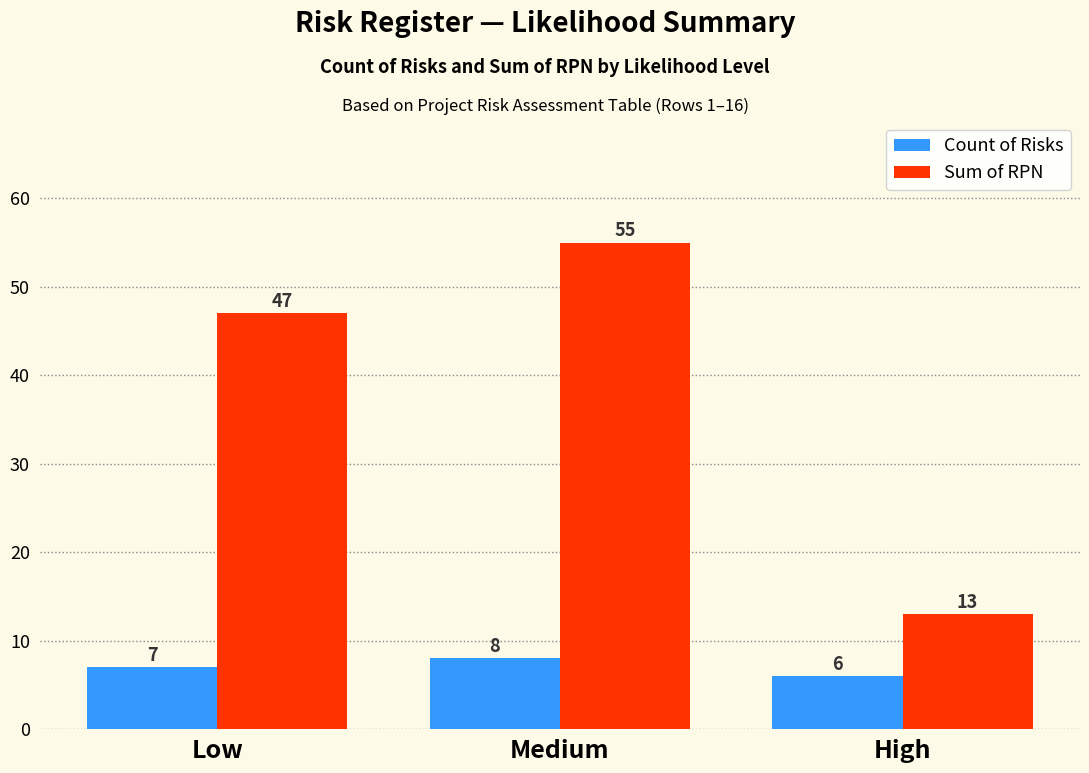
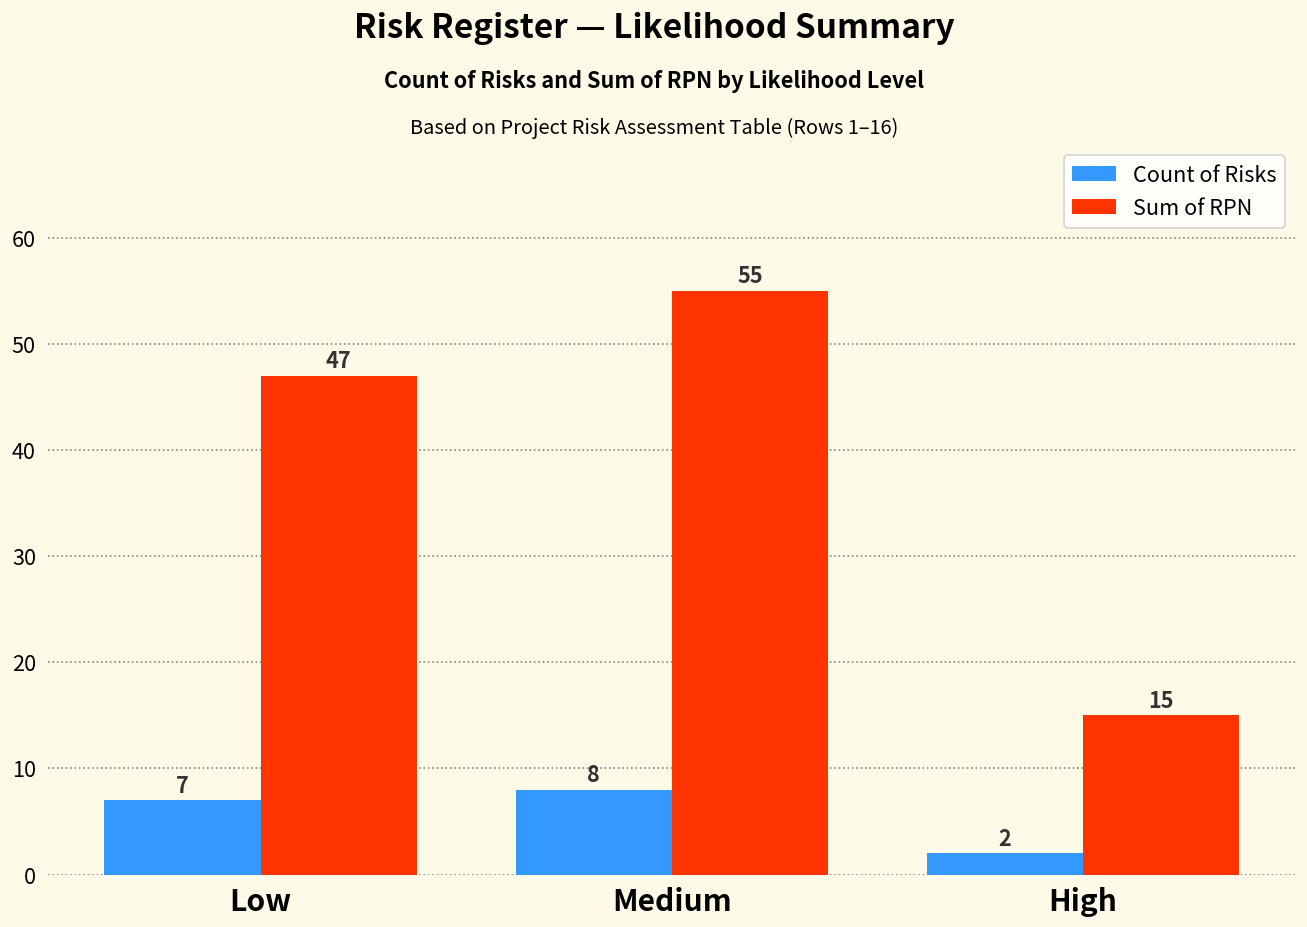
  {
    "Count of Risks": {
      "Low": 7,
      "Medium": 8,
-     "High": 6
+     "High": 2
    },
    "Sum of RPN": {
      "Low": 47,
      "Medium": 55,
-     "High": 13
+     "High": 15
    }
  }
